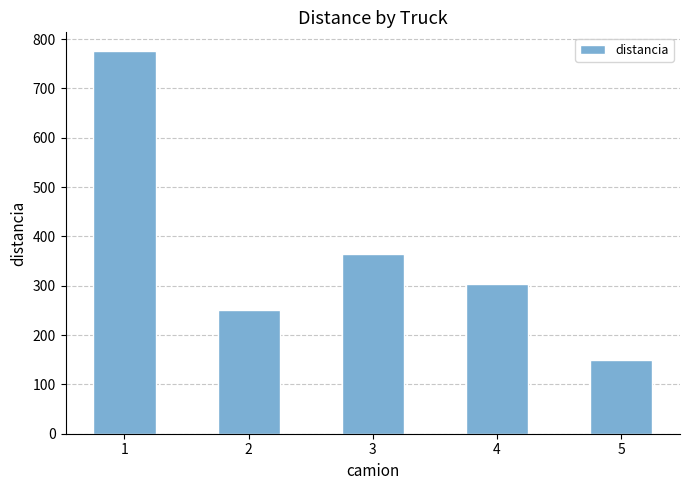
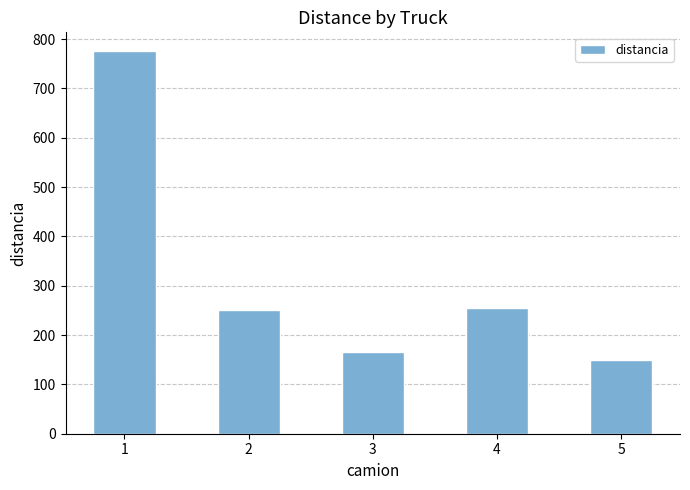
  {
    "1": 780,
    "2": 250,
-   "3": 360,
-   "4": 300,
+   "3": 160,
+   "4": 250,
    "5": 150
  }
